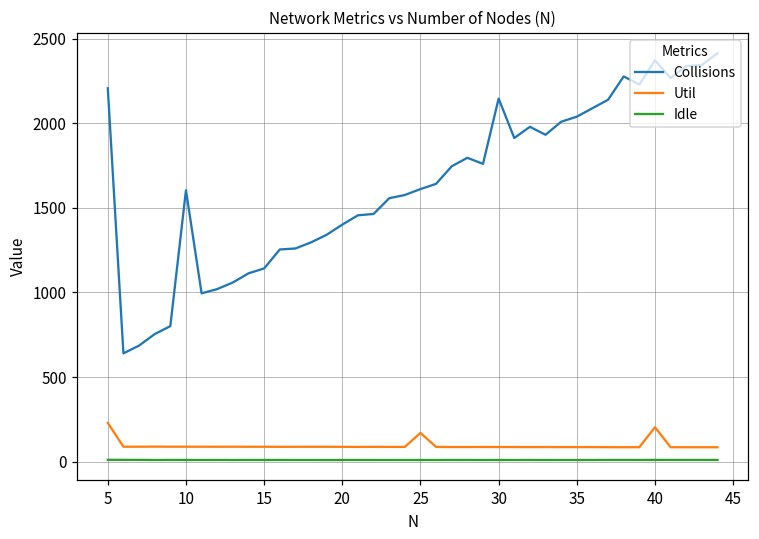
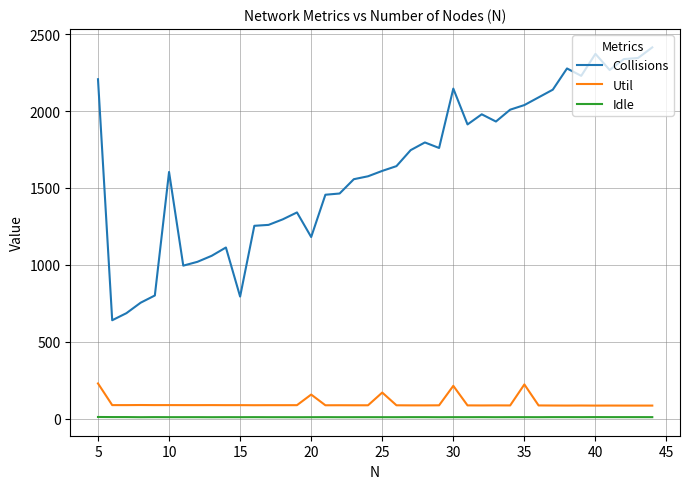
  {
    "Collisions": {
      "5": 2210,
      "10": 1600,
-     "15": 1140,
-     "20": 1400,
+     "15": 790,
+     "20": 1180,
      "25": 1610,
      "30": 2150,
      "35": 2040
    },
    "Util": {
      "5": 230,
      "10": 90,
      "15": 90,
-     "20": 90,
+     "20": 160,
      "25": 170,
-     "30": 90,
-     "35": 90,
-     "40": 200
+     "30": 210,
+     "35": 220,
+     "40": 90
    },
    "Idle": {
      "5": 10,
      "10": 10,
      "15": 10,
      "20": 10,
      "25": 10,
      "30": 10,
      "35": 10,
      "40": 10
    }
  }
